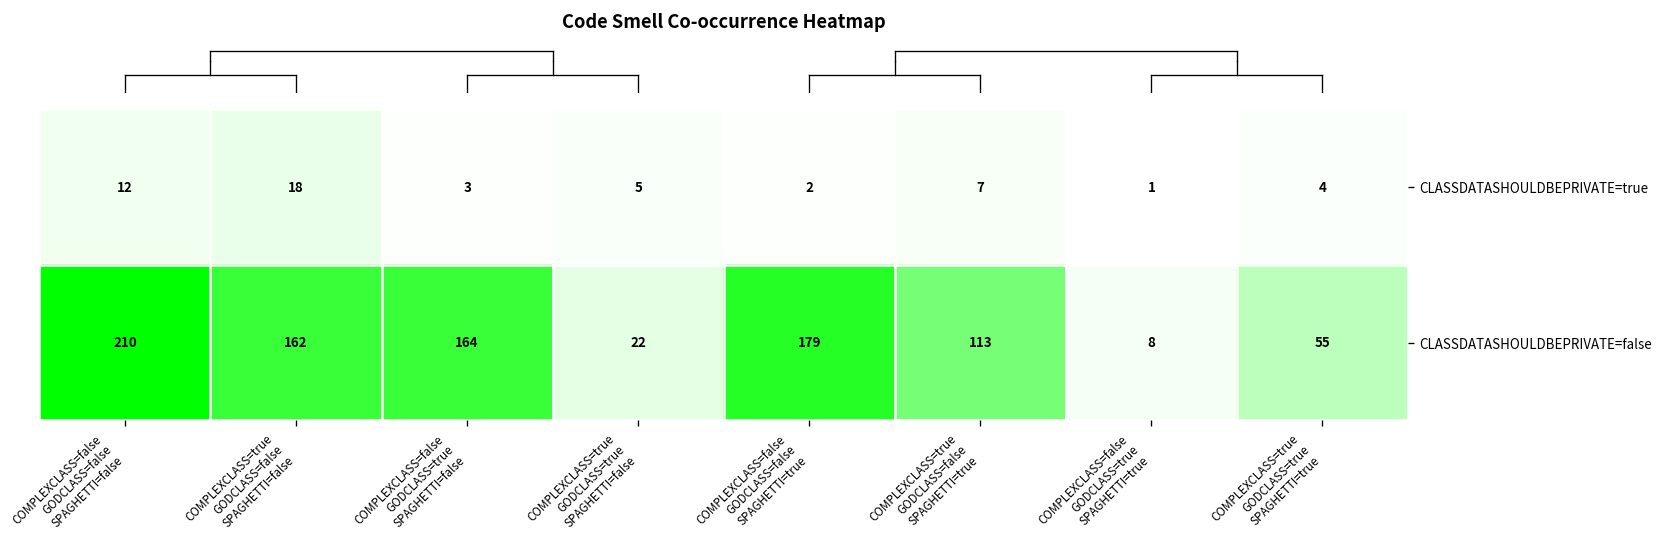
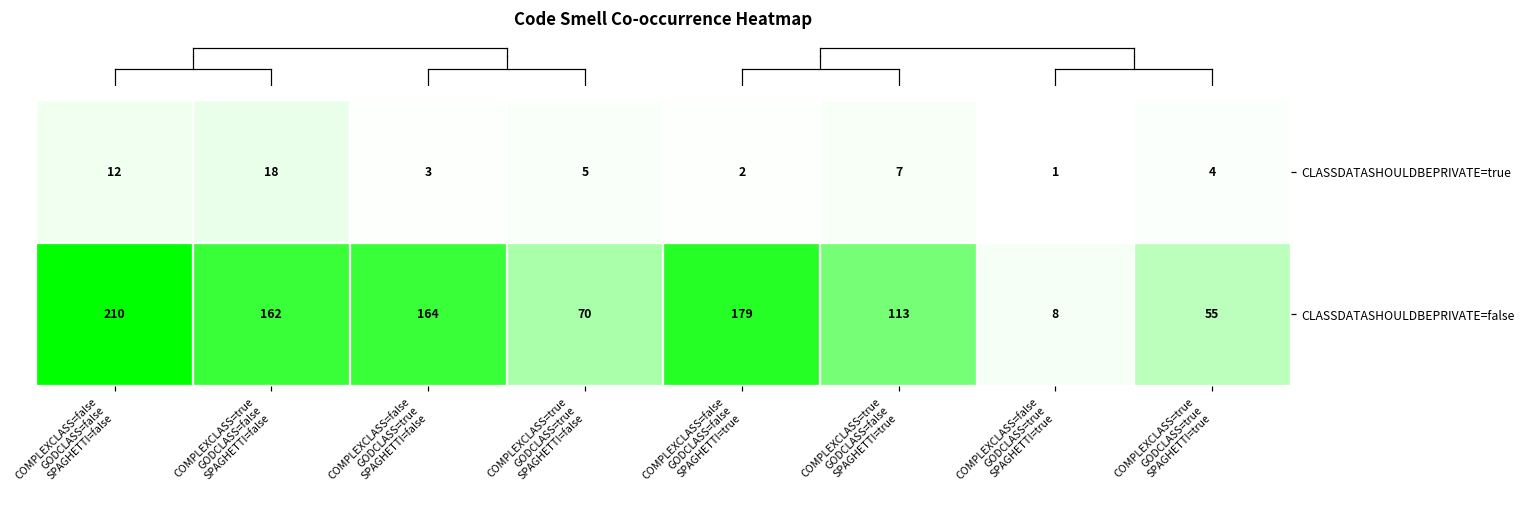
  {
    "CLASSDATASHOULDBEPRIVATE=true": {
      "COMPLEXCLASS=false GODCLASS=false SPAGHETTI=false": 12,
      "COMPLEXCLASS=true GODCLASS=false SPAGHETTI=false": 18,
      "COMPLEXCLASS=false GODCLASS=true SPAGHETTI=false": 3,
      "COMPLEXCLASS=true GODCLASS=true SPAGHETTI=false": 5,
      "COMPLEXCLASS=false GODCLASS=false SPAGHETTI=true": 2,
      "COMPLEXCLASS=true GODCLASS=false SPAGHETTI=true": 7,
      "COMPLEXCLASS=false GODCLASS=true SPAGHETTI=true": 1,
      "COMPLEXCLASS=true GODCLASS=true SPAGHETTI=true": 4
    },
    "CLASSDATASHOULDBEPRIVATE=false": {
      "COMPLEXCLASS=false GODCLASS=false SPAGHETTI=false": 210,
      "COMPLEXCLASS=true GODCLASS=false SPAGHETTI=false": 162,
      "COMPLEXCLASS=false GODCLASS=true SPAGHETTI=false": 164,
-     "COMPLEXCLASS=true GODCLASS=true SPAGHETTI=false": 22,
+     "COMPLEXCLASS=true GODCLASS=true SPAGHETTI=false": 70,
      "COMPLEXCLASS=false GODCLASS=false SPAGHETTI=true": 179,
      "COMPLEXCLASS=true GODCLASS=false SPAGHETTI=true": 113,
      "COMPLEXCLASS=false GODCLASS=true SPAGHETTI=true": 8,
      "COMPLEXCLASS=true GODCLASS=true SPAGHETTI=true": 55
    }
  }
